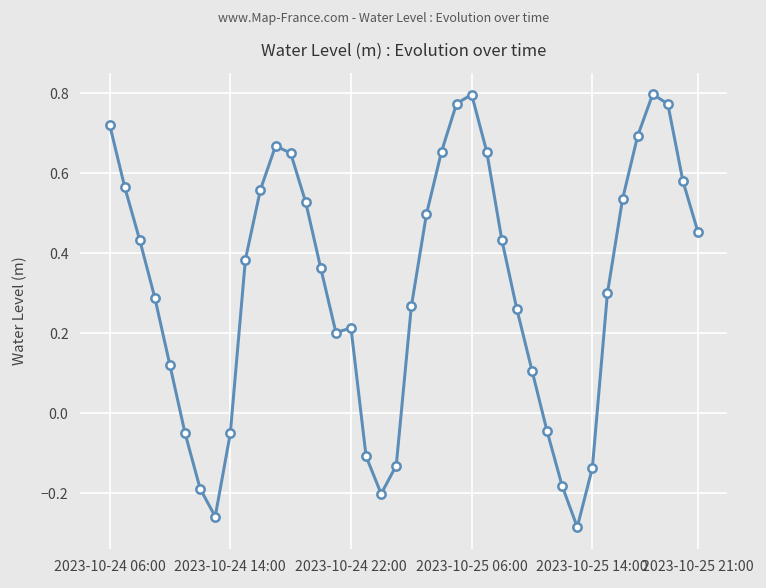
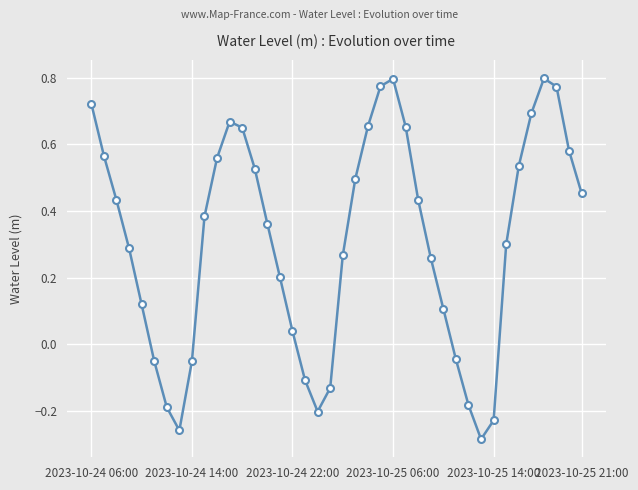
  {
    "2023-10-24 06:00": 0.72,
    "2023-10-24 14:00": -0.05,
-   "2023-10-24 22:00": 0.21,
+   "2023-10-24 22:00": 0.04,
    "2023-10-25 06:00": 0.80,
-   "2023-10-25 14:00": -0.14,
+   "2023-10-25 14:00": -0.23,
    "2023-10-25 21:00": 0.45
  }
